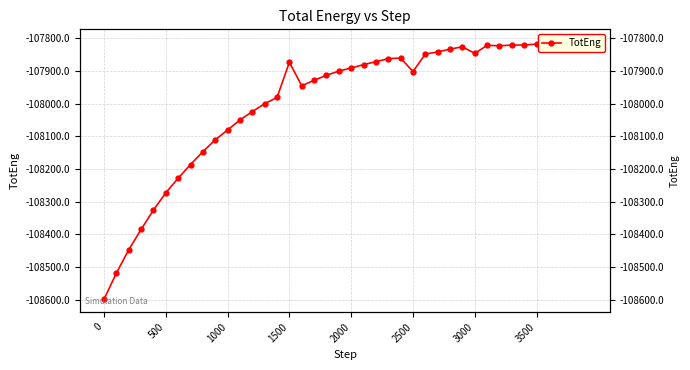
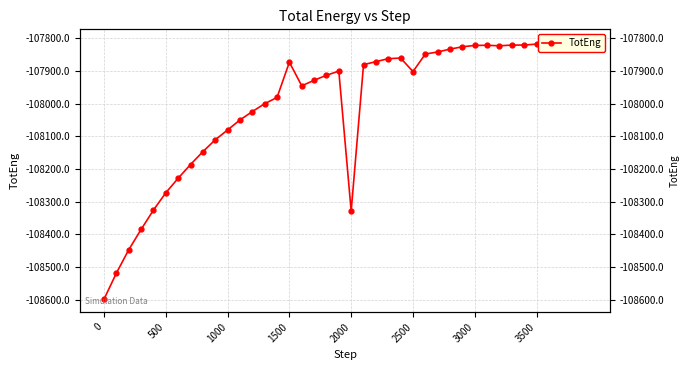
  {
    "0": -108600,
    "500": -108270,
    "1000": -108080,
    "1500": -107870,
-   "2000": -107890,
+   "2000": -108330,
    "2500": -107900,
-   "3000": -107850,
+   "3000": -107820,
    "3500": -107820
  }
